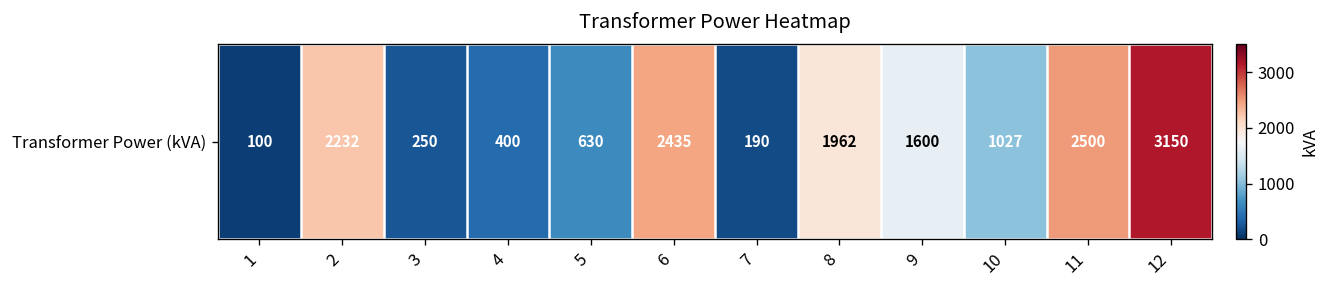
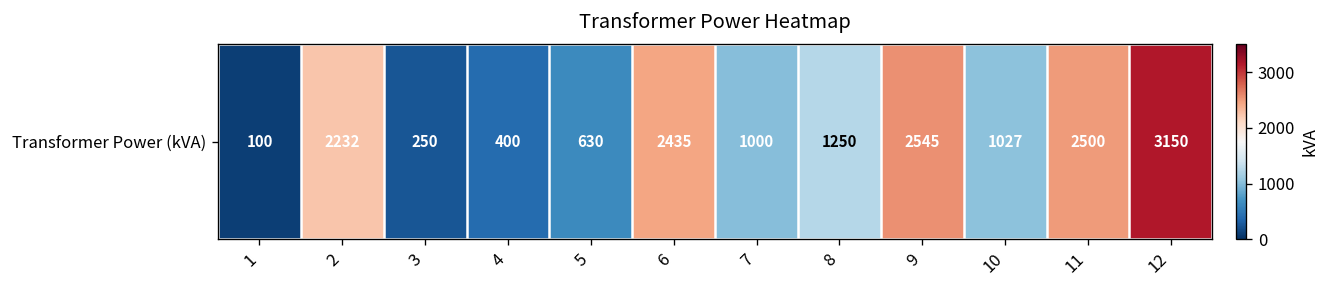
  {
    "Transformer Power (kVA)": {
      "1": 100,
      "2": 2232,
      "3": 250,
      "4": 400,
      "5": 630,
      "6": 2435,
-     "7": 190,
-     "8": 1962,
-     "9": 1600,
+     "7": 1000,
+     "8": 1250,
+     "9": 2545,
      "10": 1027,
      "11": 2500,
      "12": 3150
    }
  }
